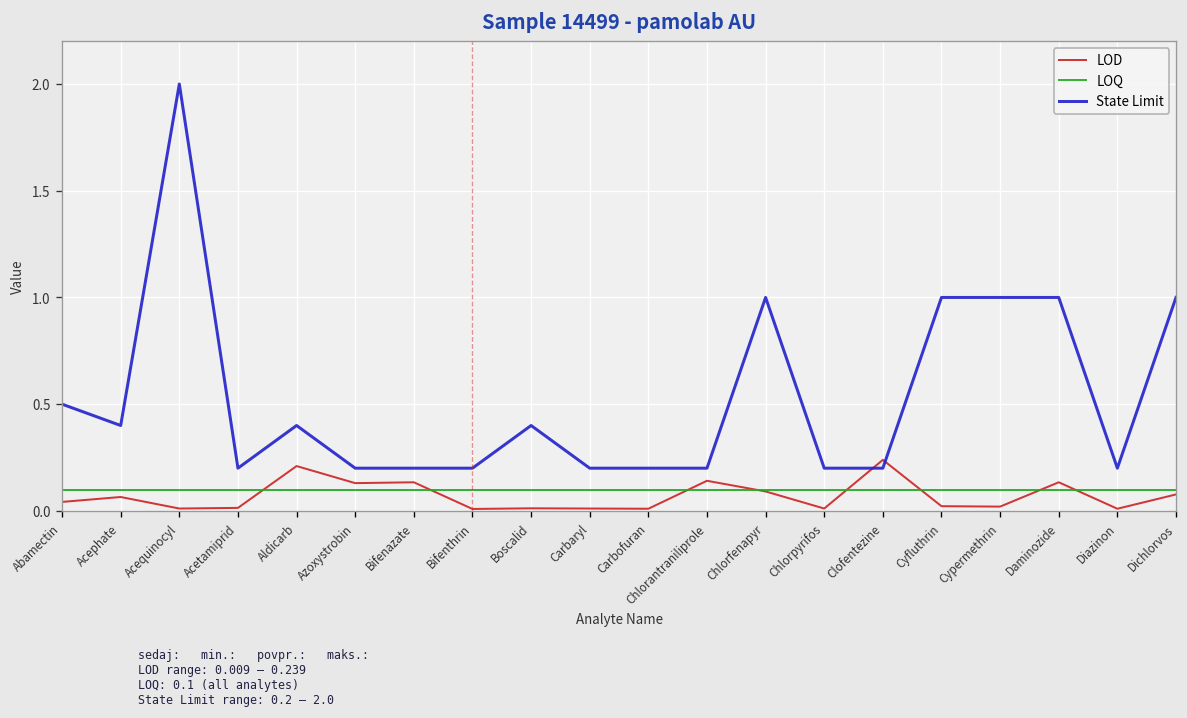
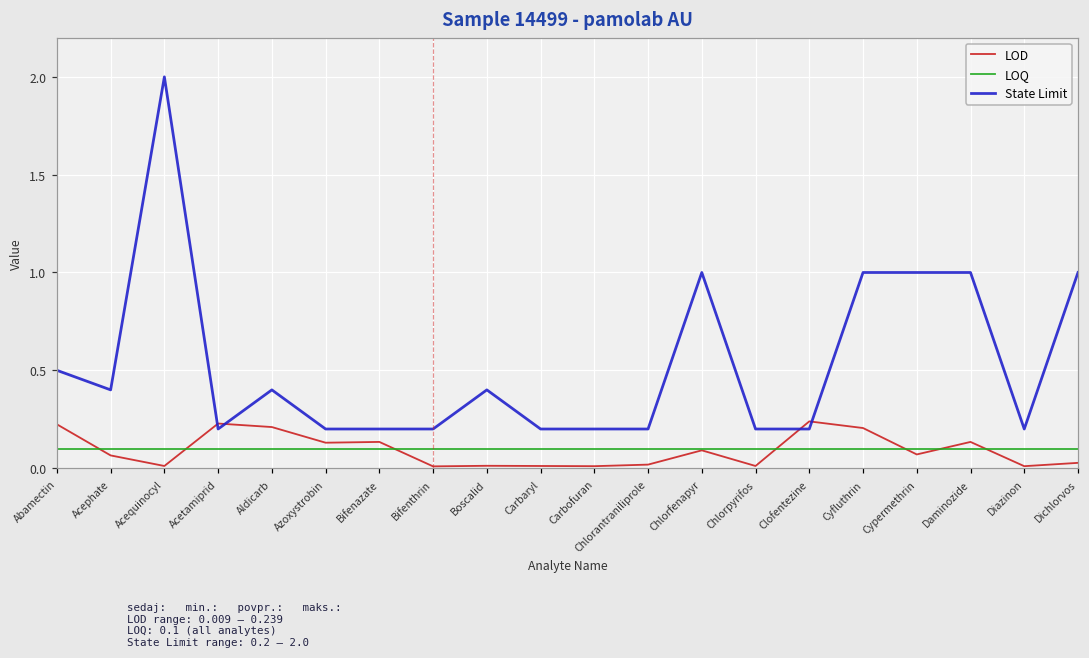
  {
    "LOD": {
-     "Abamectin": 0.04,
+     "Abamectin": 0.22,
      "Acephate": 0.07,
      "Acequinocyl": 0.01,
-     "Acetamiprid": 0.01,
+     "Acetamiprid": 0.23,
      "Aldicarb": 0.21,
      "Azoxystrobin": 0.13,
      "Bifenazate": 0.13,
      "Bifenthrin": 0.01,
      "Boscalid": 0.01,
      "Carbaryl": 0.01,
      "Carbofuran": 0.01,
-     "Chlorantraniliprole": 0.14,
+     "Chlorantraniliprole": 0.02,
      "Chlorpyrifos": 0.01,
      "Clofentezine": 0.24,
-     "Cyfluthrin": 0.02,
-     "Cypermethrin": 0.02,
+     "Cyfluthrin": 0.21,
+     "Cypermethrin": 0.07,
      "Daminozide": 0.13,
      "Diazinon": 0.01,
-     "Dichlorvos": 0.08
+     "Dichlorvos": 0.03
    },
    "LOQ": {
      "Abamectin": 0.10,
      "Acephate": 0.10,
      "Acequinocyl": 0.10,
      "Acetamiprid": 0.10,
      "Aldicarb": 0.10,
      "Azoxystrobin": 0.10,
      "Bifenazate": 0.10,
      "Bifenthrin": 0.10,
      "Boscalid": 0.10,
      "Carbaryl": 0.10,
      "Carbofuran": 0.10,
      "Chlorantraniliprole": 0.10,
      "Chlorpyrifos": 0.10,
      "Clofentezine": 0.10,
      "Cyfluthrin": 0.10,
      "Cypermethrin": 0.10,
      "Daminozide": 0.10,
      "Diazinon": 0.10,
      "Dichlorvos": 0.10
    },
    "State Limit": {
      "Abamectin": 0.50,
      "Acephate": 0.40,
      "Acequinocyl": 2.00,
      "Acetamiprid": 0.20,
      "Aldicarb": 0.40,
      "Azoxystrobin": 0.20,
      "Bifenazate": 0.20,
      "Bifenthrin": 0.20,
      "Boscalid": 0.40,
      "Carbaryl": 0.20,
      "Carbofuran": 0.20,
      "Chlorantraniliprole": 0.20,
      "Chlorfenapyr": 1.00,
      "Chlorpyrifos": 0.20,
      "Clofentezine": 0.20,
      "Cyfluthrin": 1.00,
      "Cypermethrin": 1.00,
      "Daminozide": 1.00,
      "Diazinon": 0.20,
      "Dichlorvos": 1.00
    }
  }
